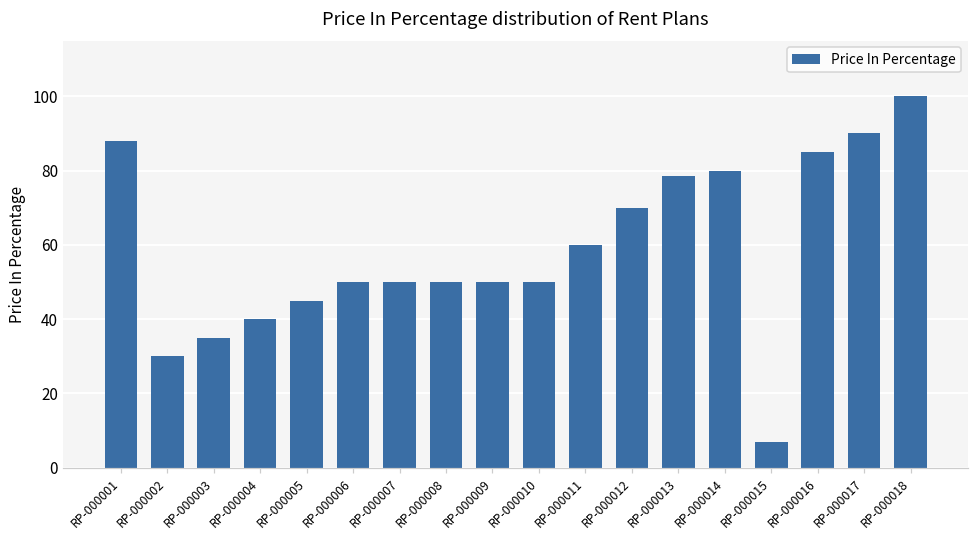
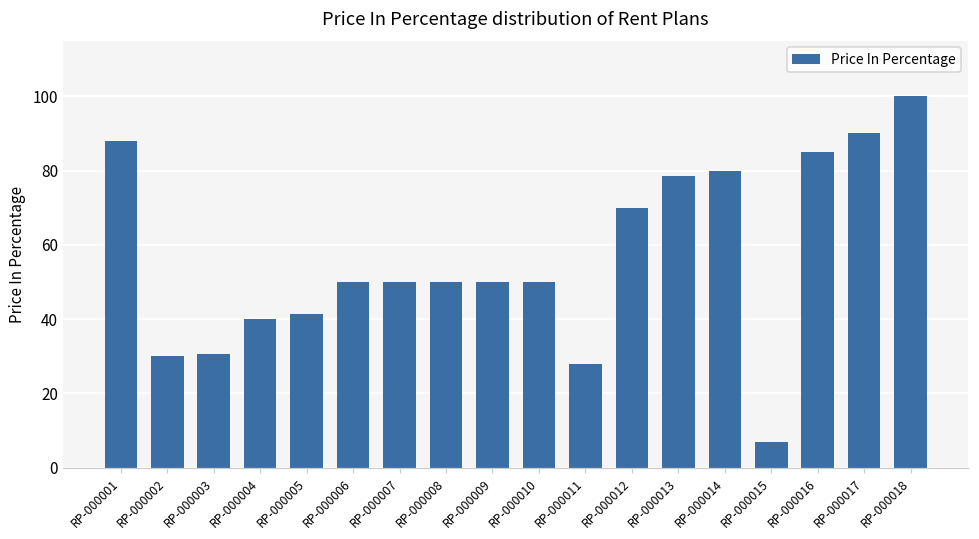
  {
    "RP-000001": 88,
    "RP-000002": 30,
-   "RP-000003": 35,
+   "RP-000003": 31,
    "RP-000004": 40,
-   "RP-000005": 45,
+   "RP-000005": 42,
    "RP-000006": 50,
    "RP-000007": 50,
    "RP-000008": 50,
    "RP-000009": 50,
    "RP-000010": 50,
-   "RP-000011": 60,
+   "RP-000011": 28,
    "RP-000012": 70,
    "RP-000013": 79,
    "RP-000014": 80,
    "RP-000015": 7,
    "RP-000016": 85,
    "RP-000017": 90,
    "RP-000018": 100
  }
